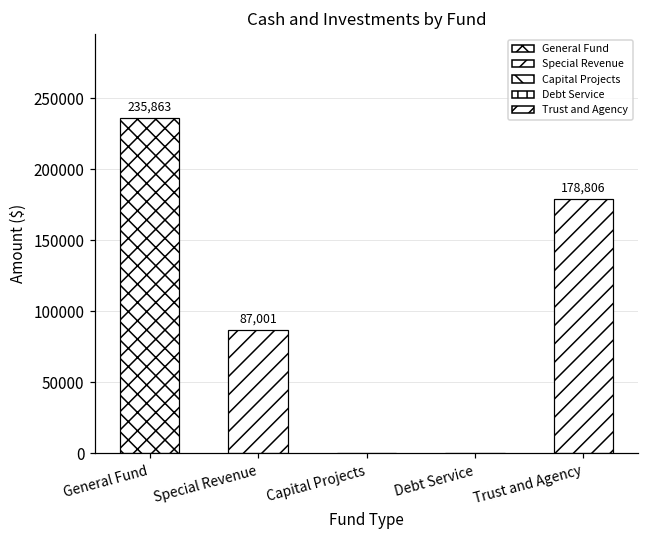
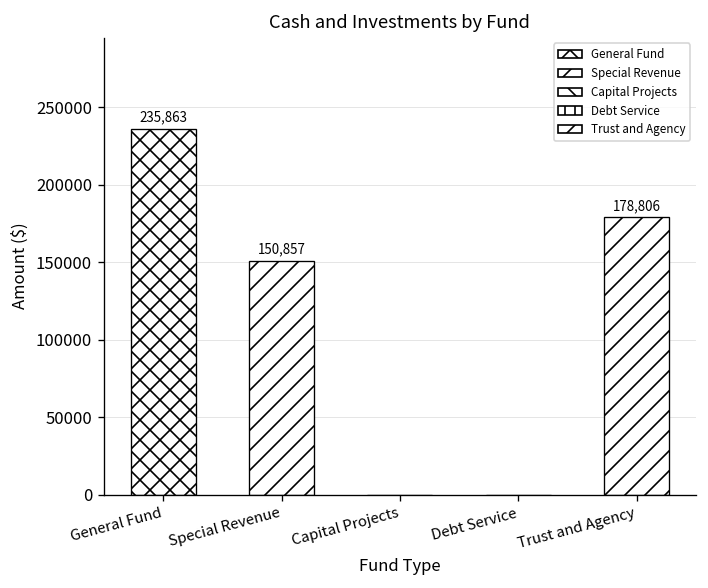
  {
    "General Fund": "235,863",
-   "Special Revenue": "87,001",
+   "Special Revenue": "150,857",
    "Trust and Agency": "178,806"
  }
